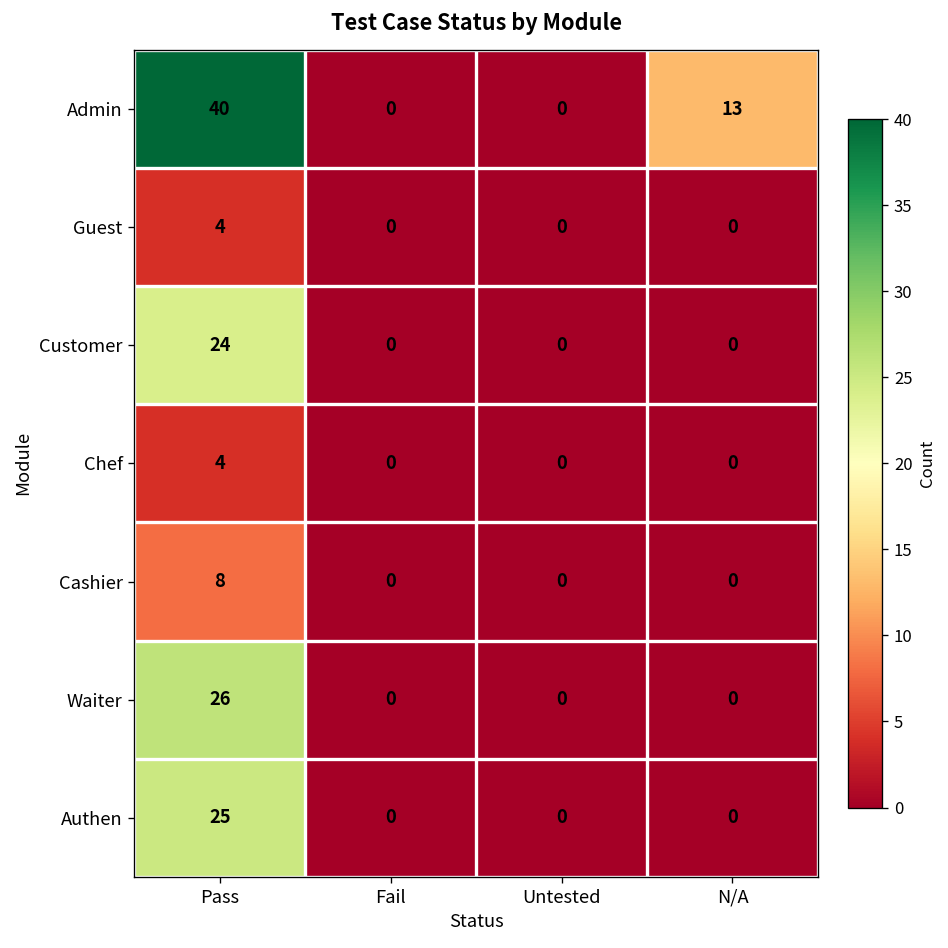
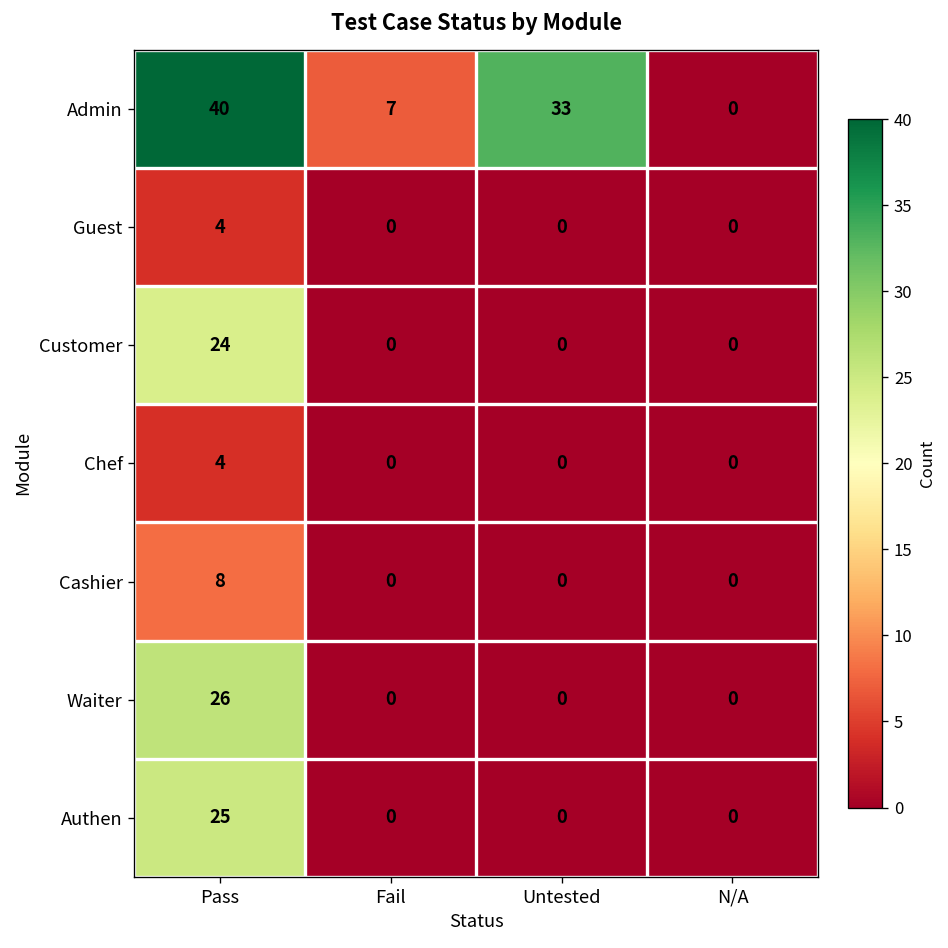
  {
    "Admin": {
      "Pass": 40,
-     "Fail": 0,
-     "Untested": 0,
-     "N/A": 13
+     "Fail": 7,
+     "Untested": 33,
+     "N/A": 0
    },
    "Guest": {
      "Pass": 4,
      "Fail": 0,
      "Untested": 0,
      "N/A": 0
    },
    "Customer": {
      "Pass": 24,
      "Fail": 0,
      "Untested": 0,
      "N/A": 0
    },
    "Chef": {
      "Pass": 4,
      "Fail": 0,
      "Untested": 0,
      "N/A": 0
    },
    "Cashier": {
      "Pass": 8,
      "Fail": 0,
      "Untested": 0,
      "N/A": 0
    },
    "Waiter": {
      "Pass": 26,
      "Fail": 0,
      "Untested": 0,
      "N/A": 0
    },
    "Authen": {
      "Pass": 25,
      "Fail": 0,
      "Untested": 0,
      "N/A": 0
    }
  }
